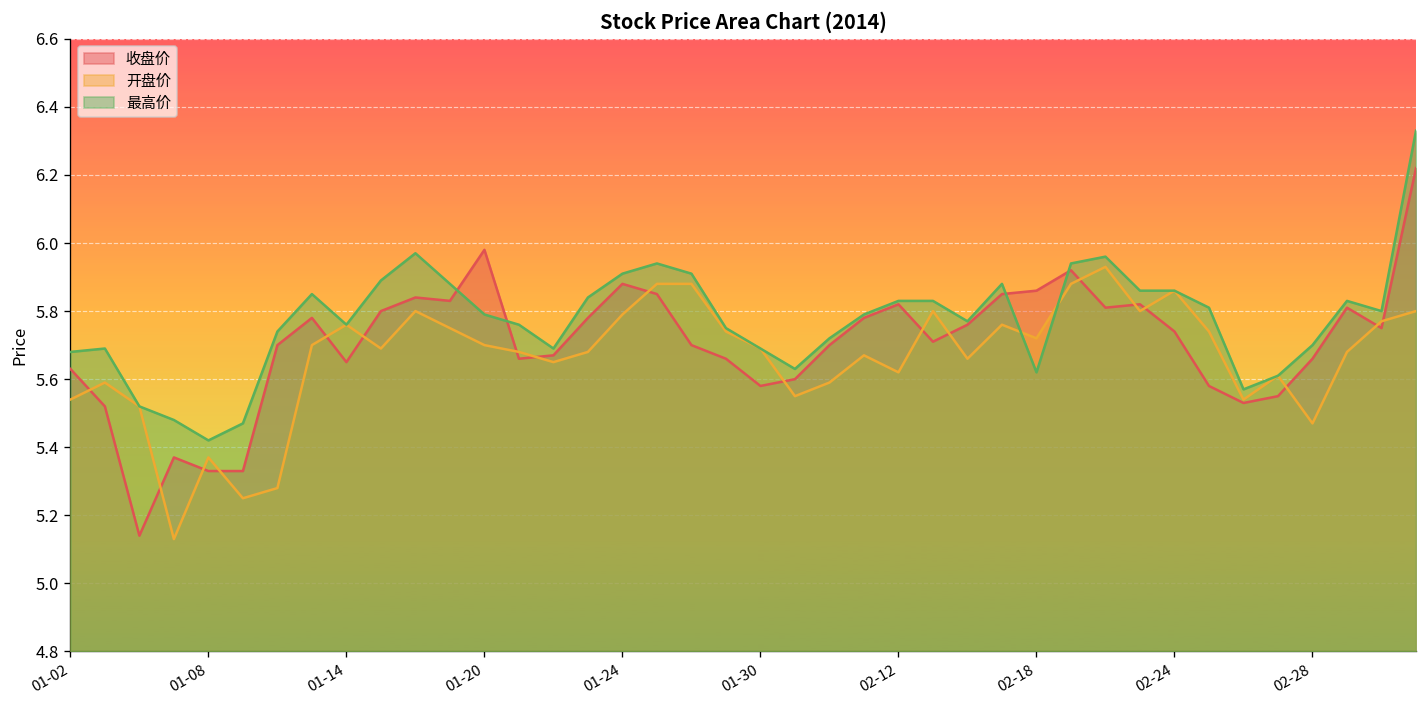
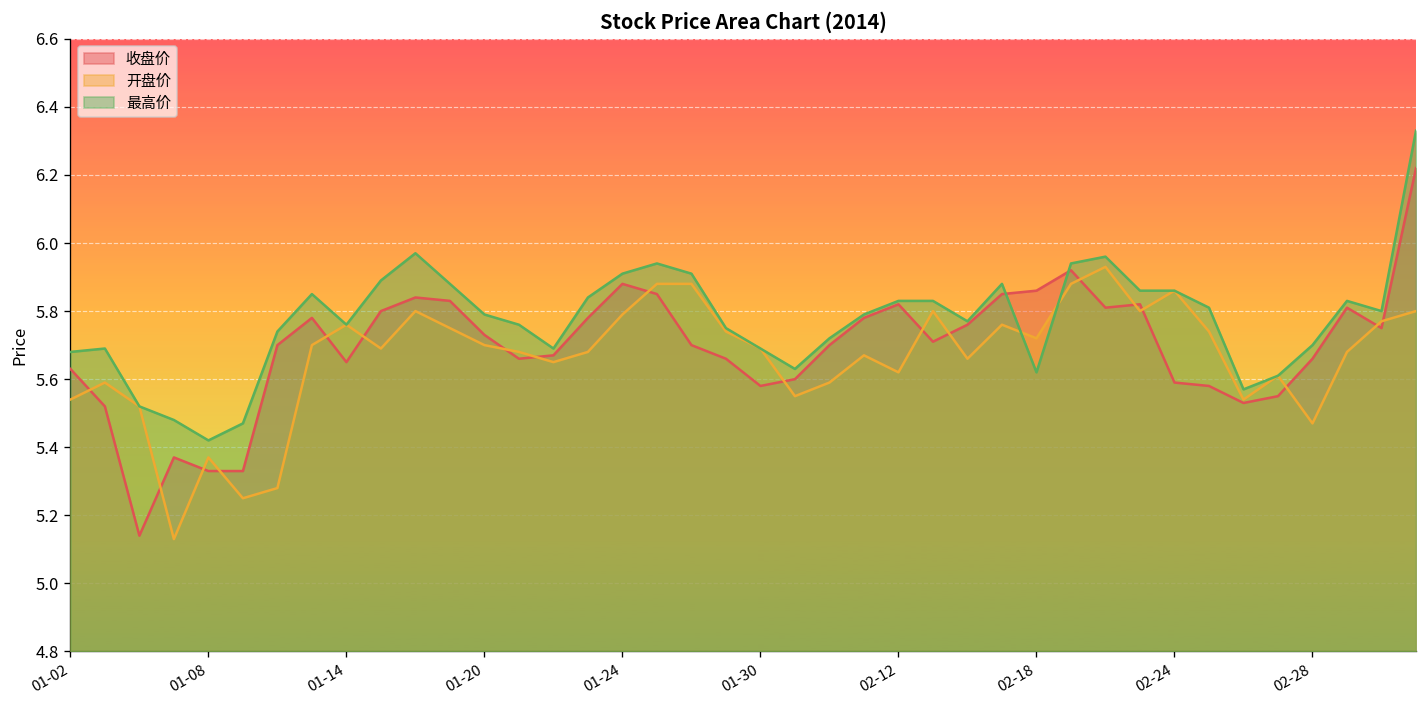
  {
    "收盘价": {
      "01-02": 5.63,
      "01-08": 5.33,
      "01-14": 5.65,
-     "01-20": 5.98,
+     "01-20": 5.73,
      "01-24": 5.88,
      "01-30": 5.58,
      "02-12": 5.82,
      "02-18": 5.86,
-     "02-24": 5.74,
+     "02-24": 5.59,
      "02-28": 5.66
    },
    "开盘价": {
      "01-02": 5.54,
      "01-08": 5.37,
      "01-20": 5.70,
      "01-24": 5.79,
      "02-12": 5.62,
      "02-18": 5.72,
      "02-28": 5.47
    },
    "最高价": {
      "01-02": 5.68,
      "01-08": 5.42,
      "01-20": 5.79,
      "01-24": 5.91,
      "02-12": 5.83,
      "02-18": 5.62,
      "02-28": 5.70
    }
  }
